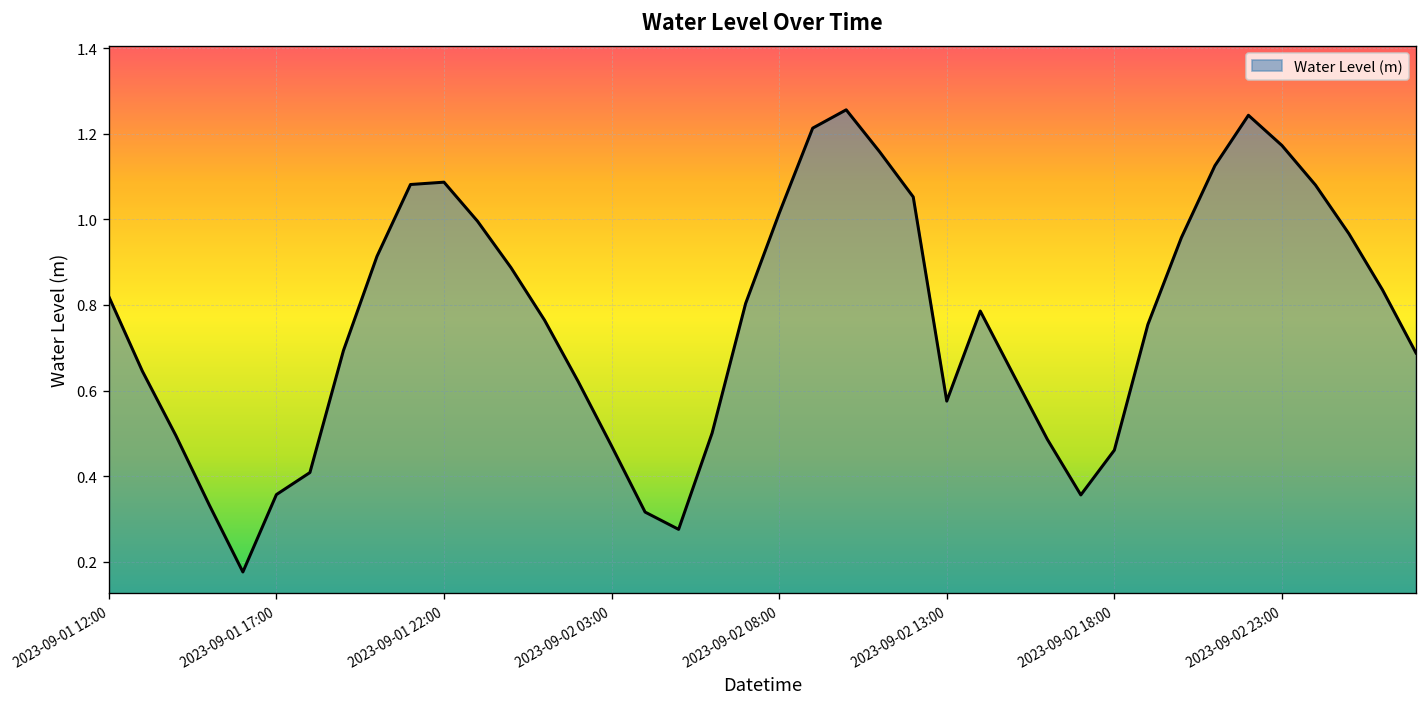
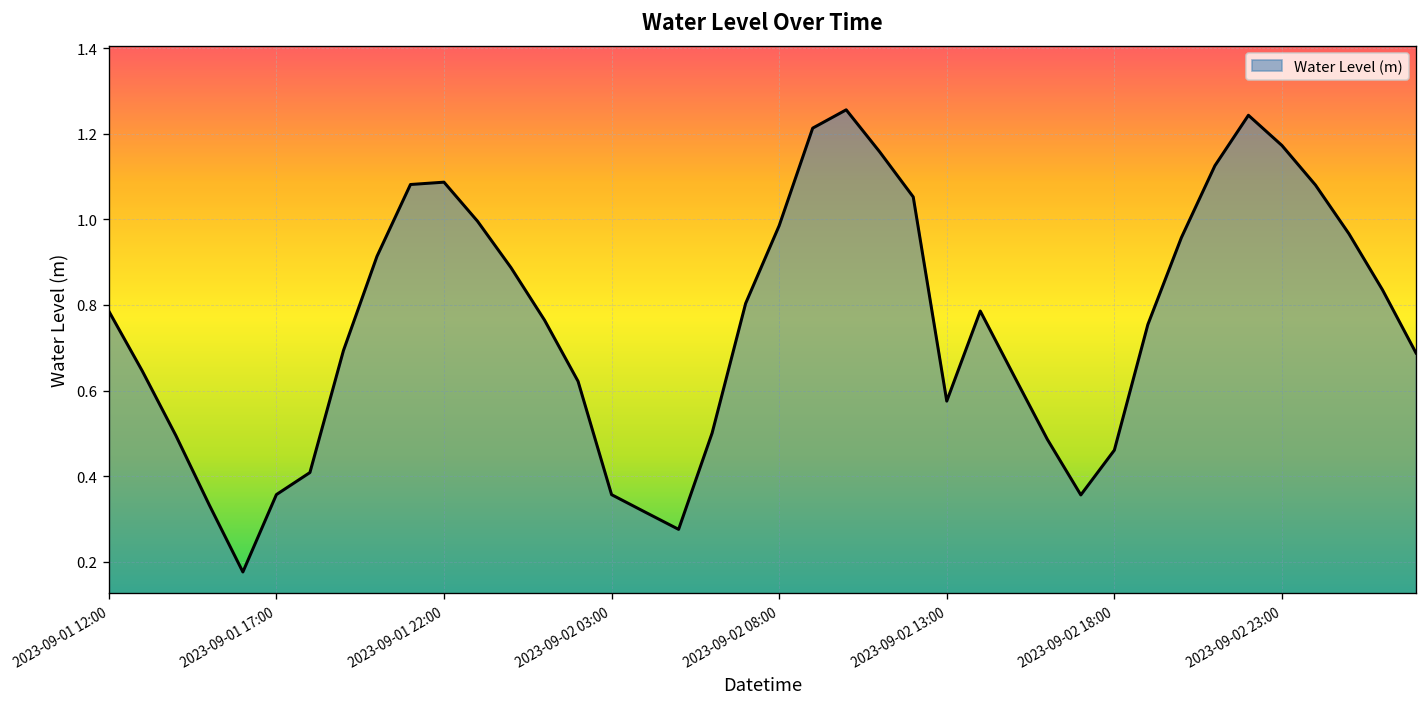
  {
-   "2023-09-01 12:00": 0.82,
+   "2023-09-01 12:00": 0.79,
    "2023-09-01 17:00": 0.36,
    "2023-09-01 22:00": 1.09,
-   "2023-09-02 03:00": 0.47,
-   "2023-09-02 08:00": 1.01,
+   "2023-09-02 03:00": 0.36,
+   "2023-09-02 08:00": 0.99,
    "2023-09-02 13:00": 0.58,
    "2023-09-02 18:00": 0.46,
    "2023-09-02 23:00": 1.17
  }
